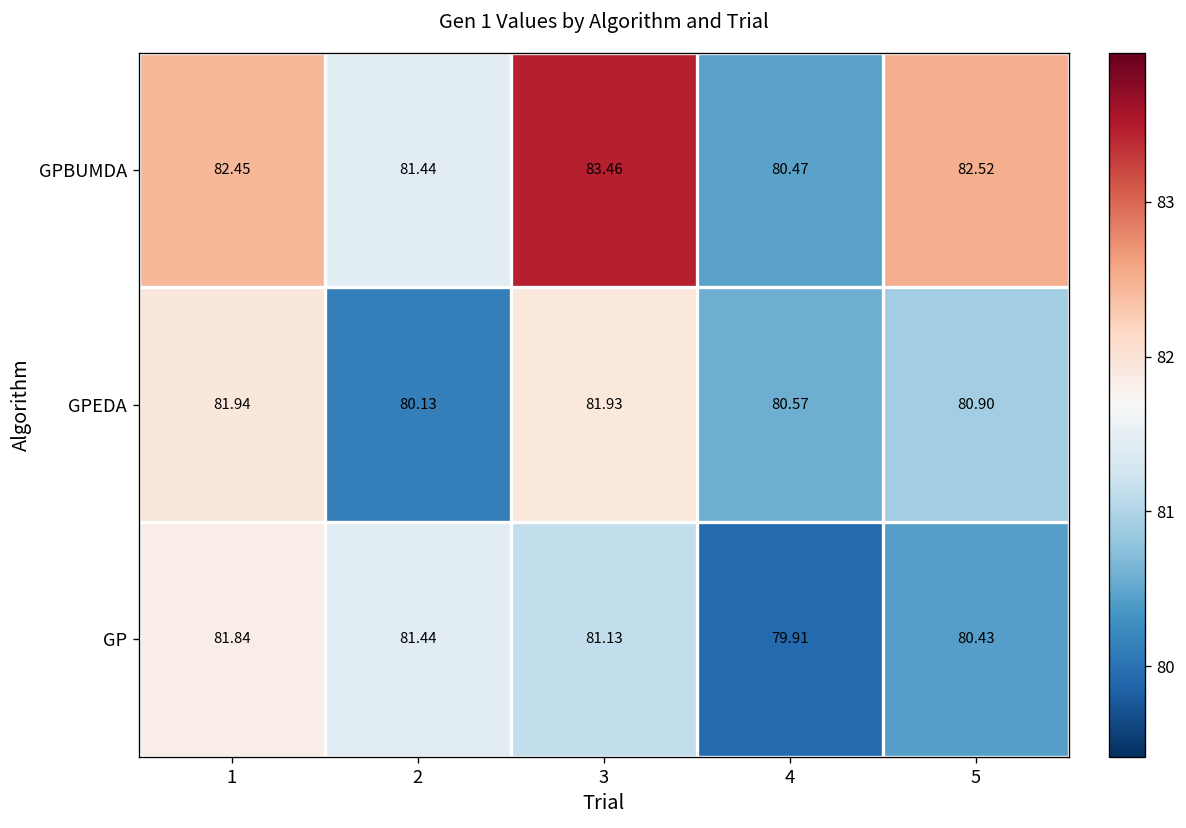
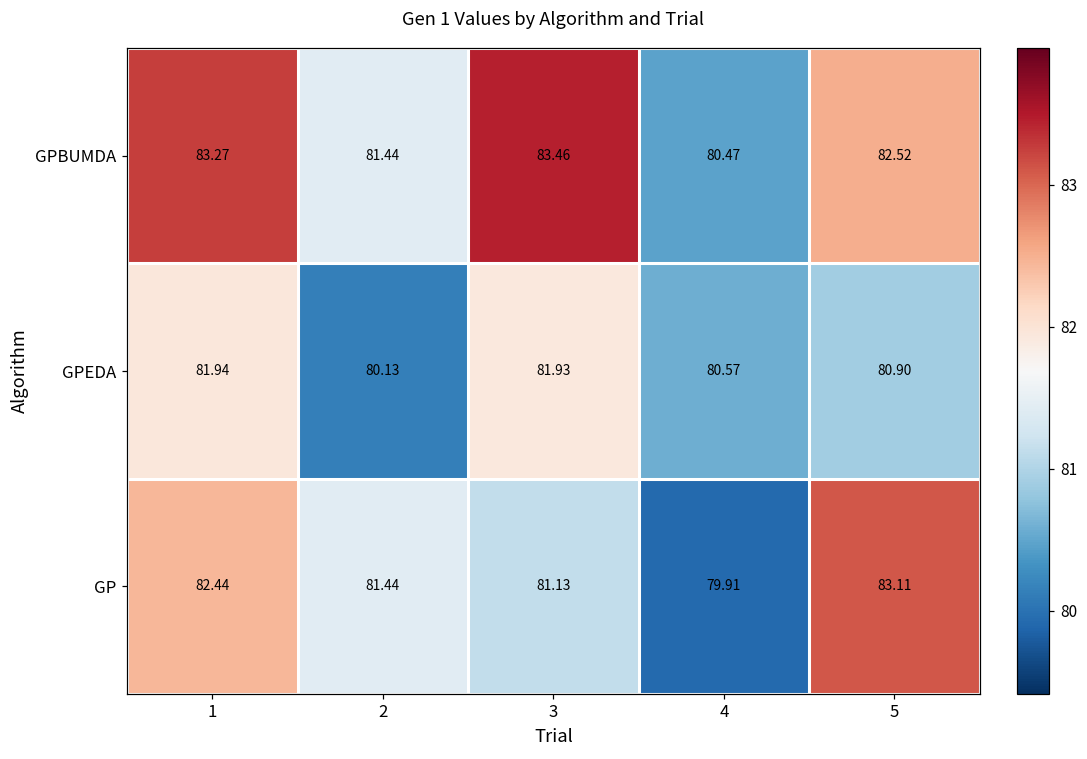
  {
    "GPBUMDA": {
-     "1": 82.45,
+     "1": 83.27,
      "2": 81.44,
      "3": 83.46,
      "4": 80.47,
      "5": 82.52
    },
    "GPEDA": {
      "1": 81.94,
      "2": 80.13,
      "3": 81.93,
      "4": 80.57,
      "5": 80.90
    },
    "GP": {
-     "1": 81.84,
+     "1": 82.44,
      "2": 81.44,
      "3": 81.13,
      "4": 79.91,
-     "5": 80.43
+     "5": 83.11
    }
  }
